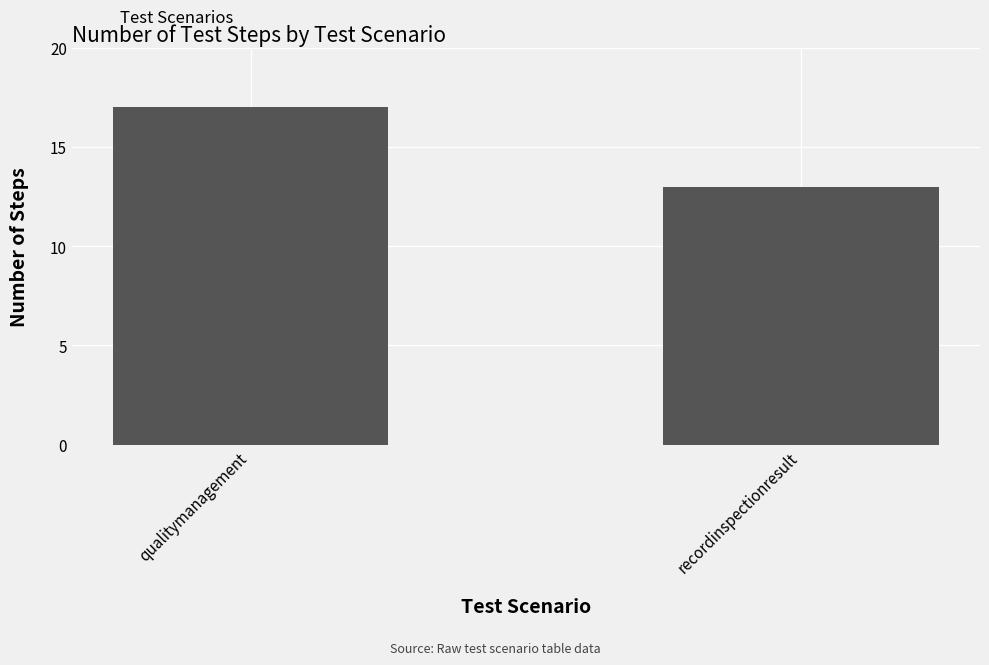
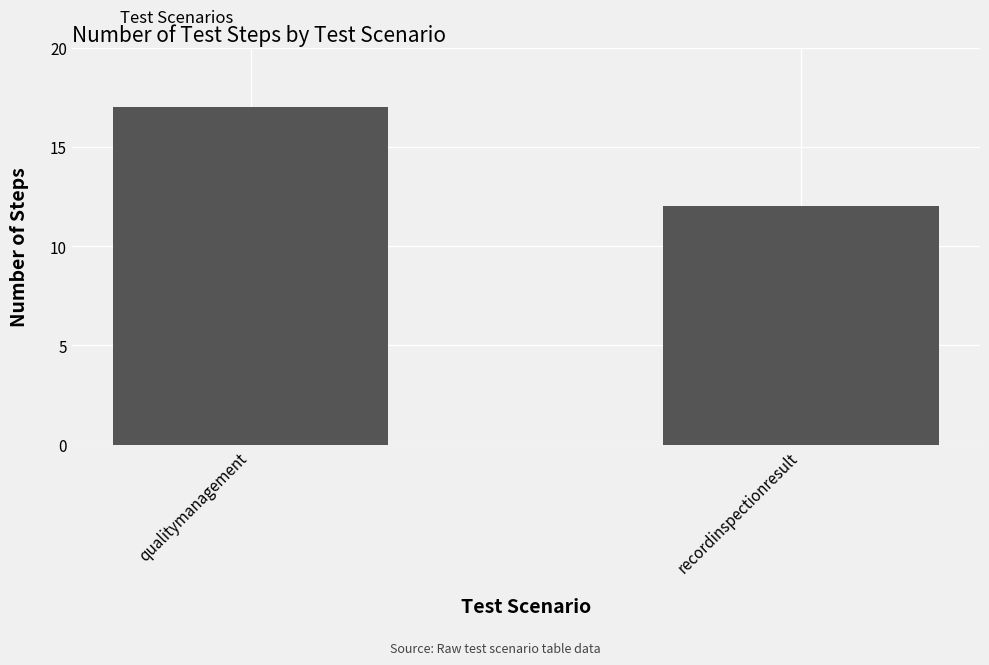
  {
    "qualitymanagement": 17,
-   "recordinspectionresult": 13
+   "recordinspectionresult": 12
  }
